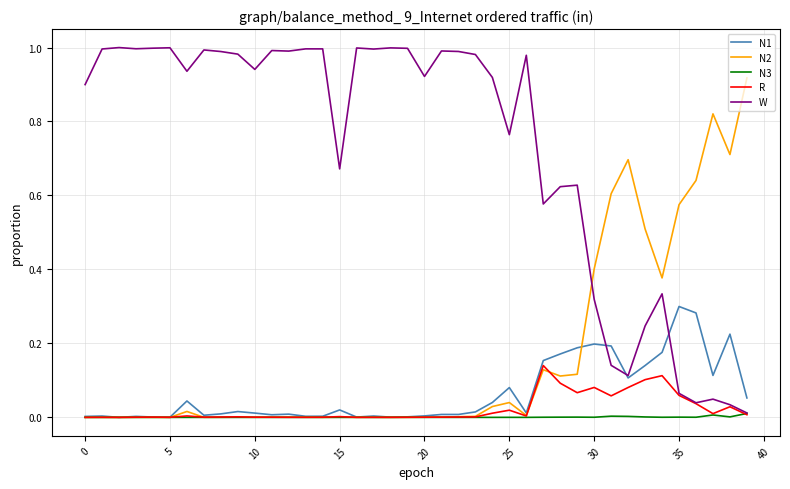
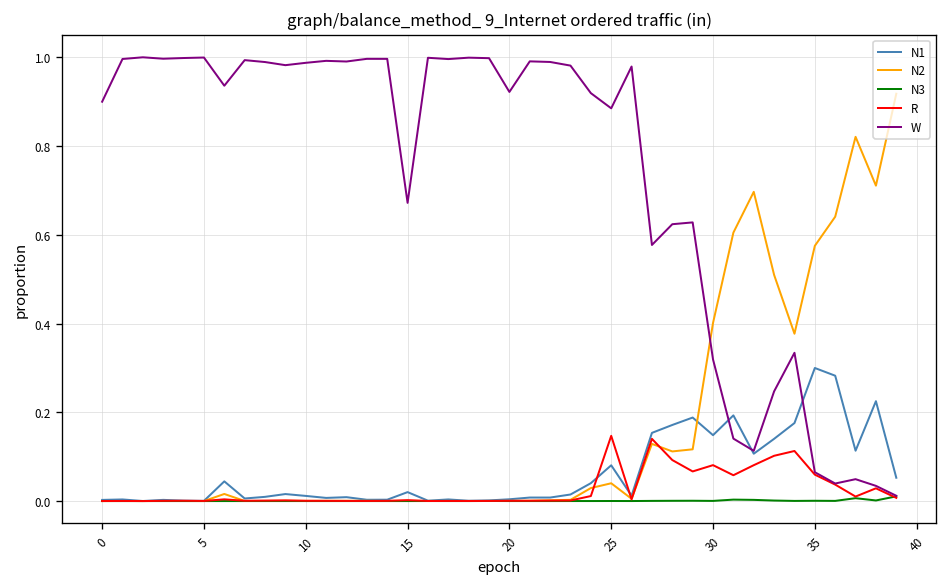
  {
    "N1": {
      "10": 0.01,
      "15": 0.02,
      "25": 0.08,
-     "30": 0.20,
+     "30": 0.15,
      "35": 0.30
    },
    "N2": {
      "25": 0.04,
      "30": 0.40,
      "35": 0.58
    },
    "N3": {
      "25": 0.00,
      "30": 0.00,
      "35": 0.00
    },
    "R": {
-     "25": 0.02,
+     "25": 0.15,
      "30": 0.08
    },
    "W": {
      "0": 0.90,
      "5": 1.00,
-     "10": 0.94,
+     "10": 0.99,
      "15": 0.67,
      "20": 0.92,
-     "25": 0.76,
+     "25": 0.88,
      "30": 0.32
    }
  }
